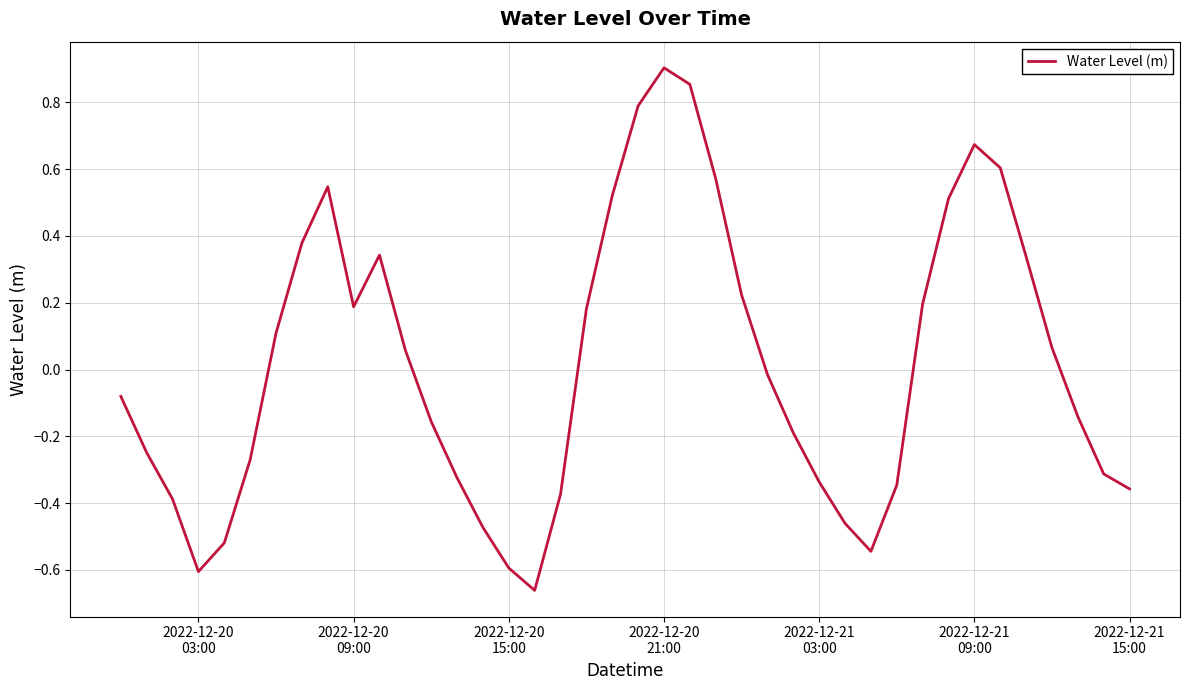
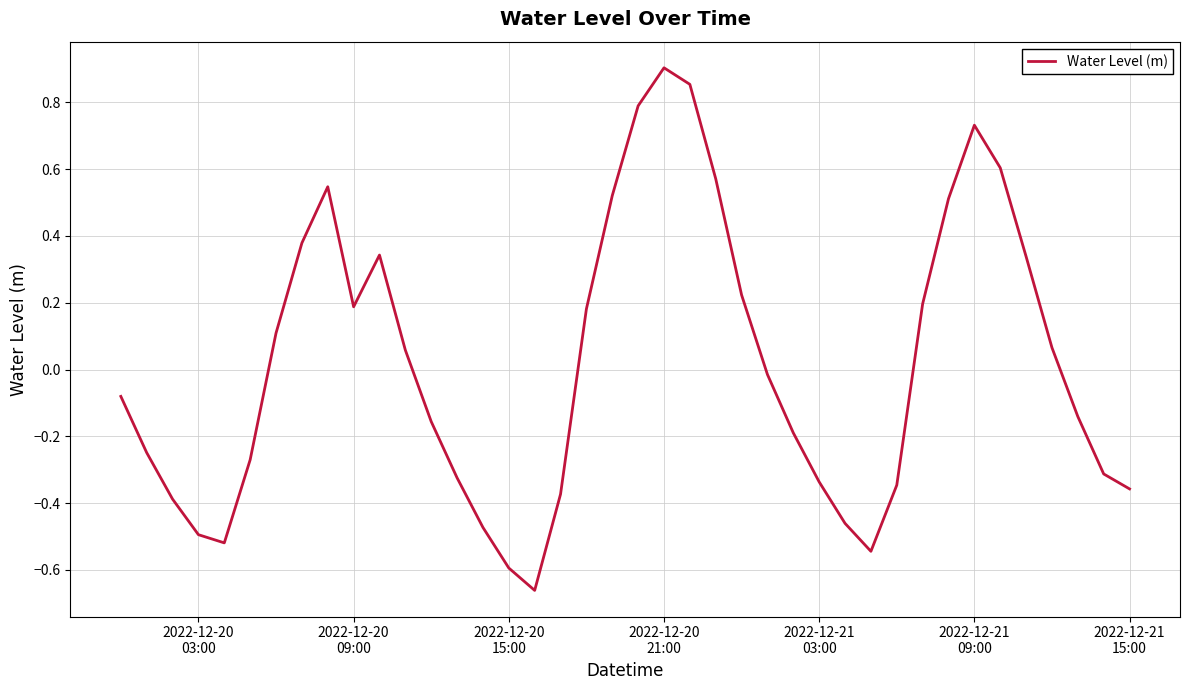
  {
-   "2022-12-20 03:00": -0.60,
+   "2022-12-20 03:00": -0.49,
    "2022-12-20 09:00": 0.19,
    "2022-12-20 15:00": -0.59,
    "2022-12-20 21:00": 0.90,
    "2022-12-21 03:00": -0.34,
-   "2022-12-21 09:00": 0.67,
+   "2022-12-21 09:00": 0.73,
    "2022-12-21 15:00": -0.36
  }
